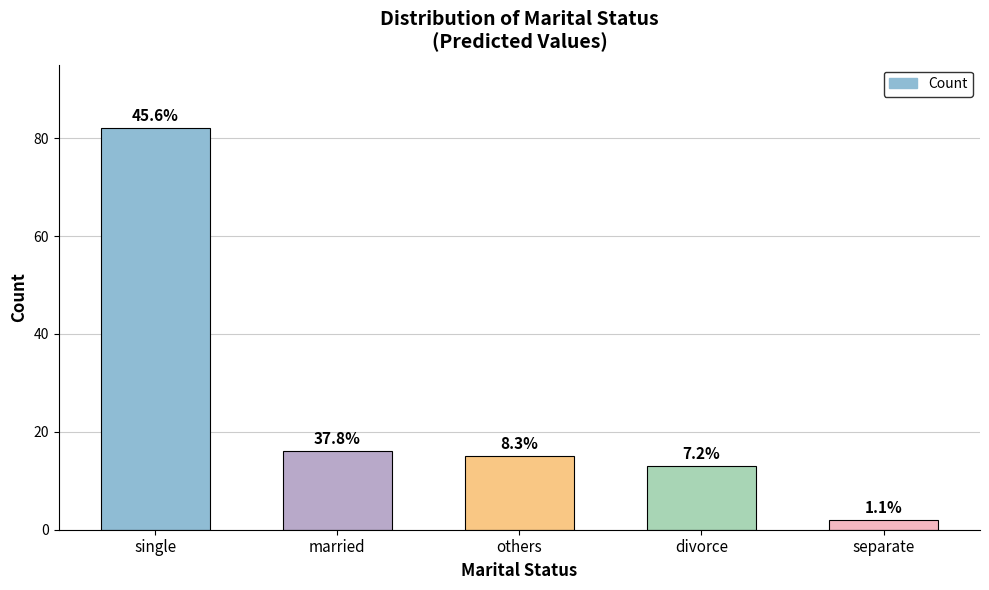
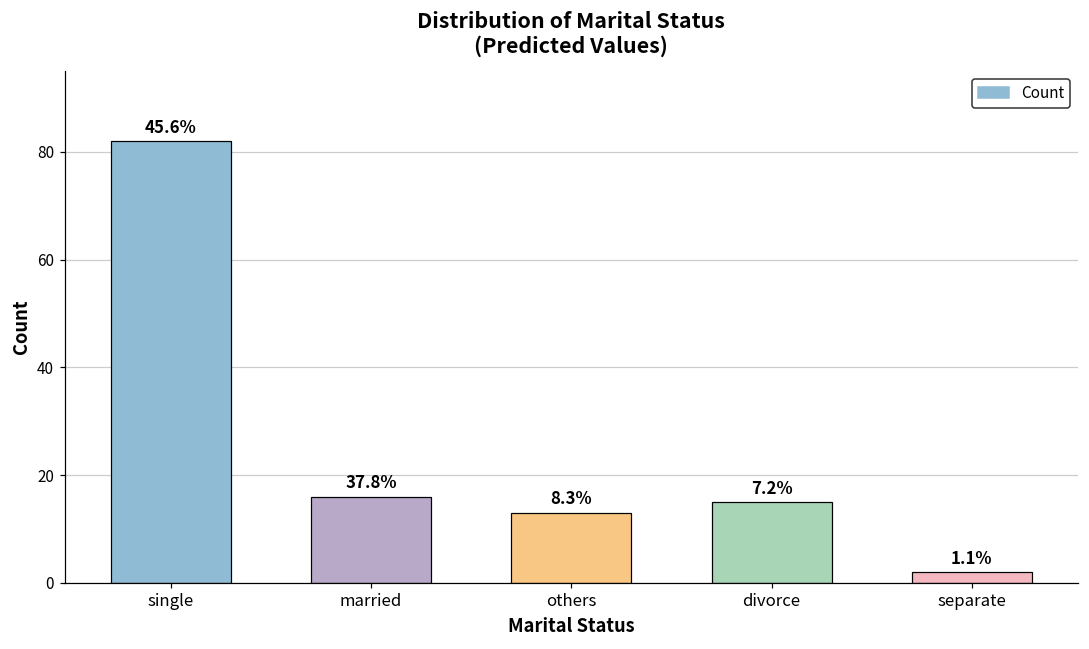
  {
-   "others": 15,
-   "divorce": 13
+   "others": 13,
+   "divorce": 15
  }
